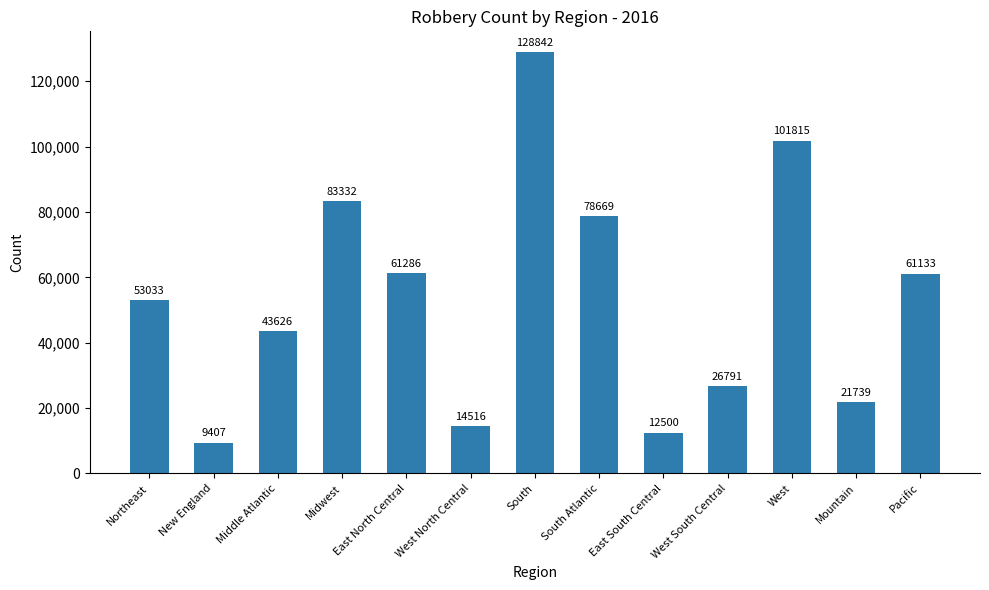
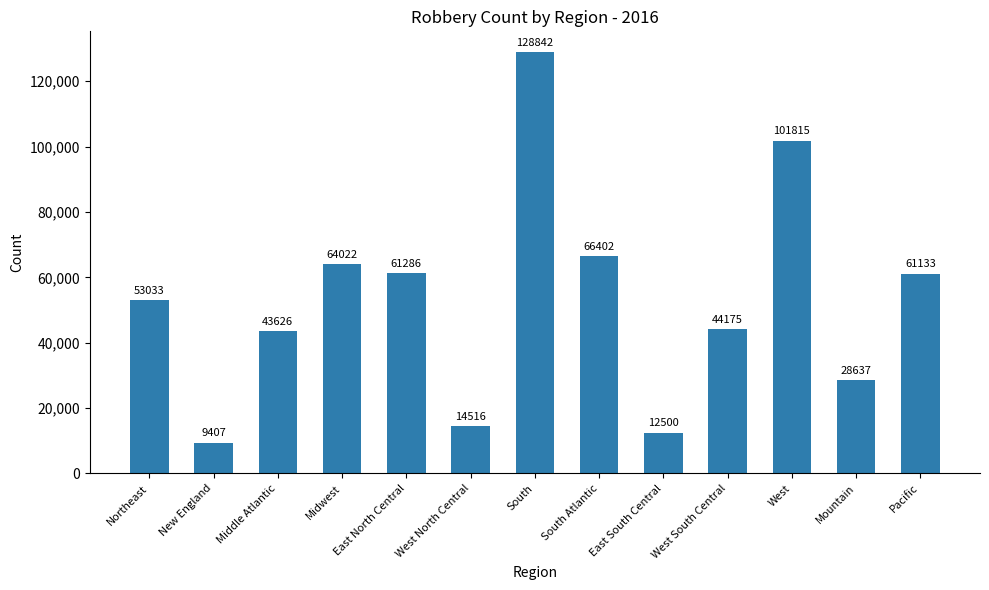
  {
    "Northeast": 53033,
    "New England": 9407,
    "Middle Atlantic": 43626,
-   "Midwest": 83332,
+   "Midwest": 64022,
    "East North Central": 61286,
    "West North Central": 14516,
    "South": 128842,
-   "South Atlantic": 78669,
+   "South Atlantic": 66402,
    "East South Central": 12500,
-   "West South Central": 26791,
+   "West South Central": 44175,
    "West": 101815,
-   "Mountain": 21739,
+   "Mountain": 28637,
    "Pacific": 61133
  }
